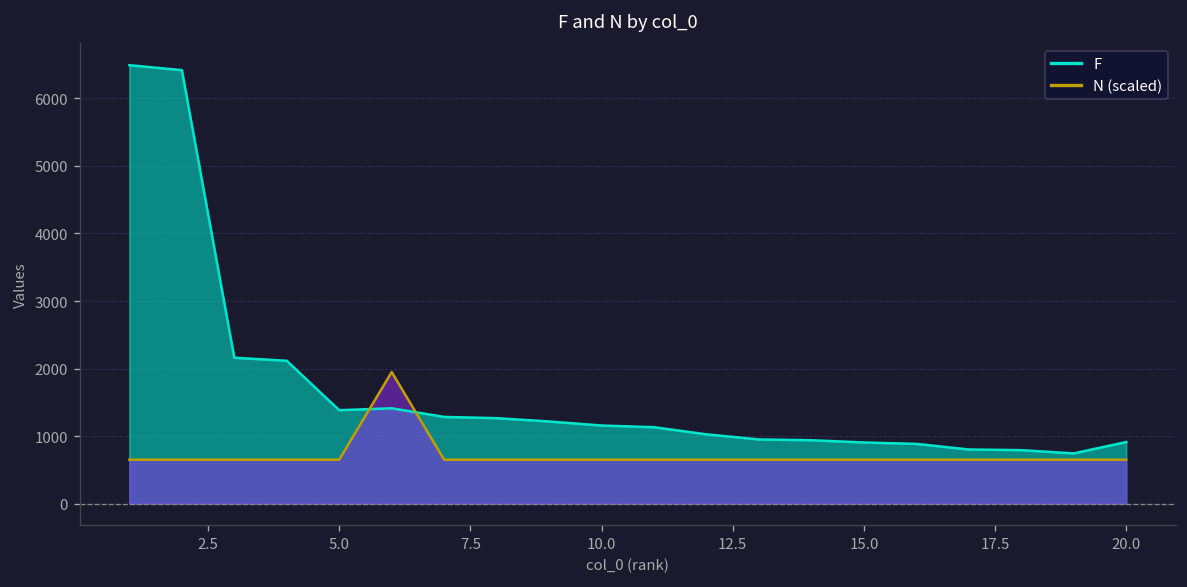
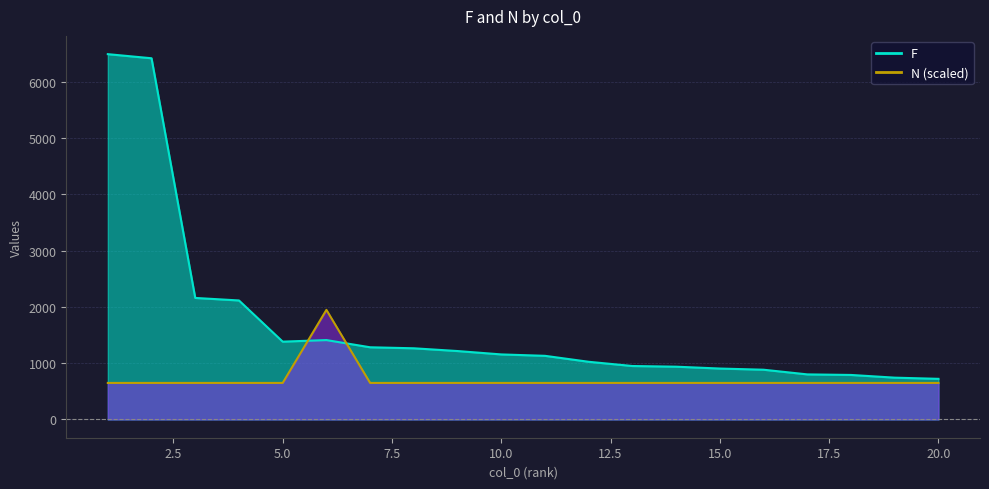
  {
    "F": {
      "5.0": 1400,
      "10.0": 1200,
      "15.0": 900,
-     "20.0": 900
+     "20.0": 700
    }
  }
